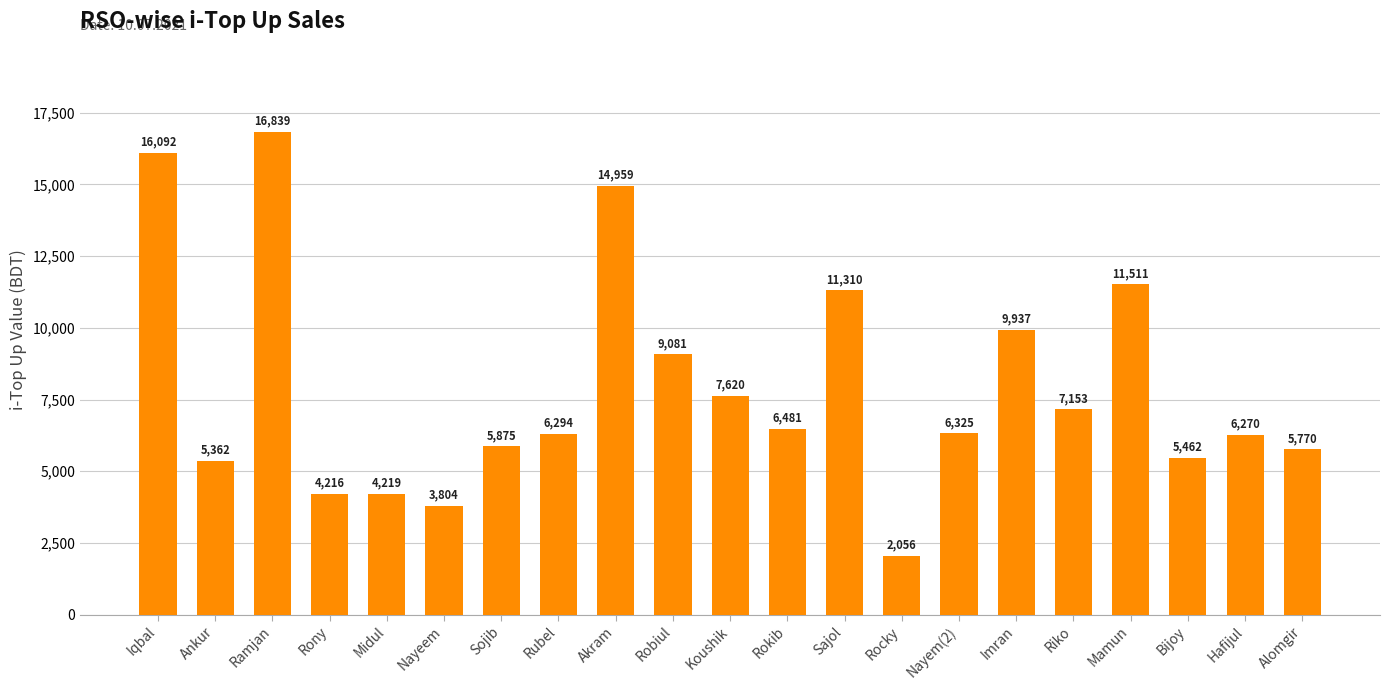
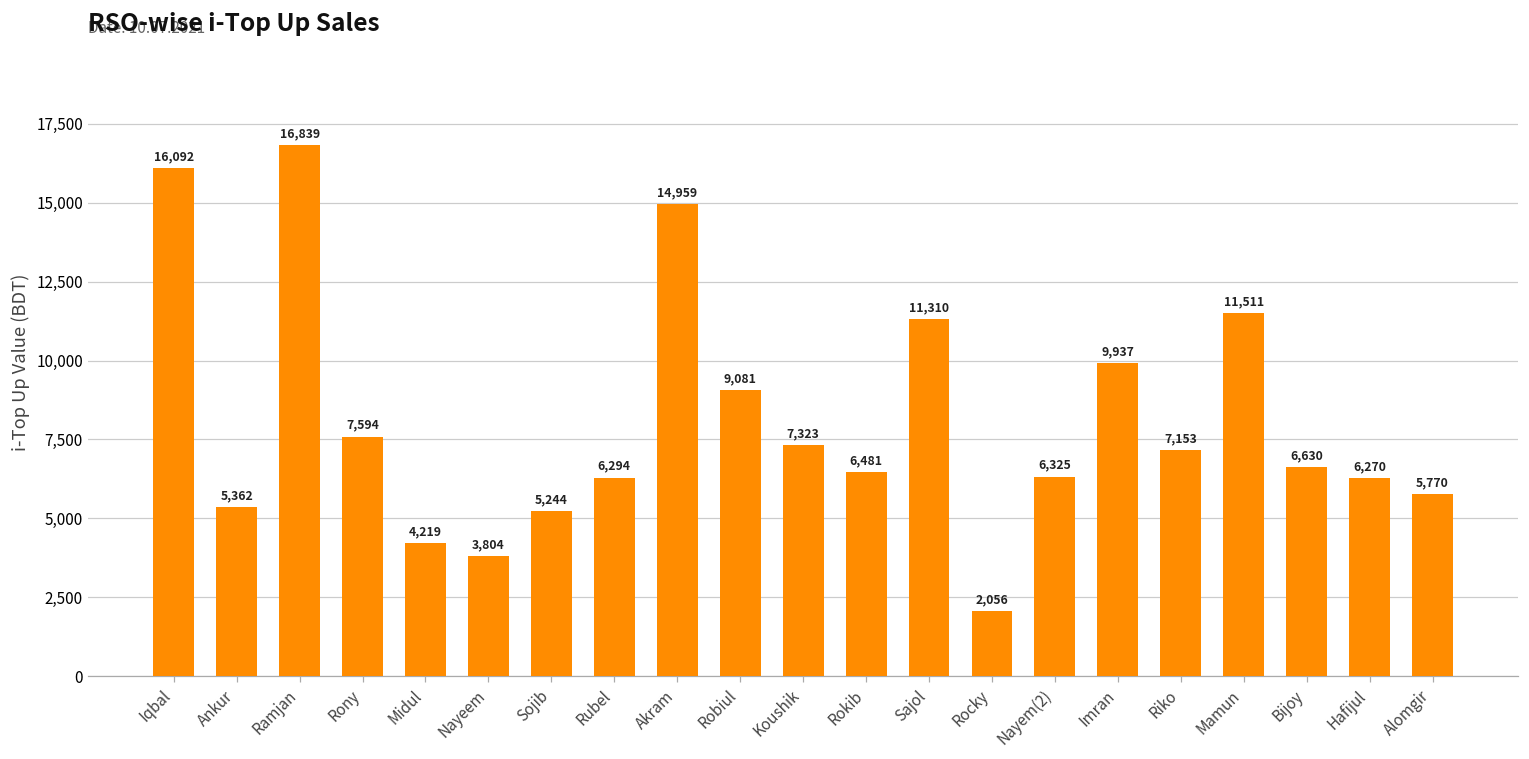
  {
    "Iqbal": "16,092",
    "Ankur": "5,362",
    "Ramjan": "16,839",
-   "Rony": "4,216",
+   "Rony": "7,594",
    "Midul": "4,219",
    "Nayeem": "3,804",
-   "Sojib": "5,875",
+   "Sojib": "5,244",
    "Rubel": "6,294",
    "Akram": "14,959",
    "Robiul": "9,081",
-   "Koushik": "7,620",
+   "Koushik": "7,323",
    "Rokib": "6,481",
    "Sajol": "11,310",
    "Rocky": "2,056",
    "Nayem(2)": "6,325",
    "Imran": "9,937",
    "Riko": "7,153",
    "Mamun": "11,511",
-   "Bijoy": "5,462",
+   "Bijoy": "6,630",
    "Hafijul": "6,270",
    "Alomgir": "5,770"
  }
